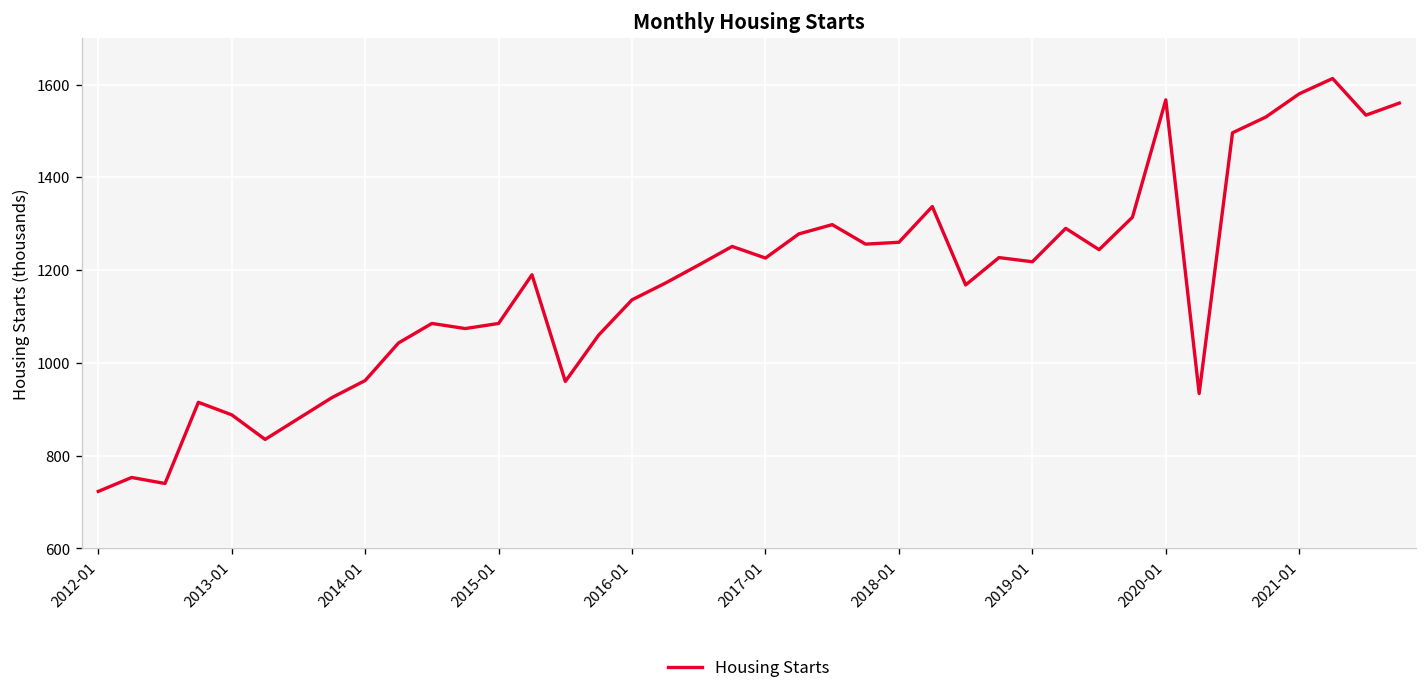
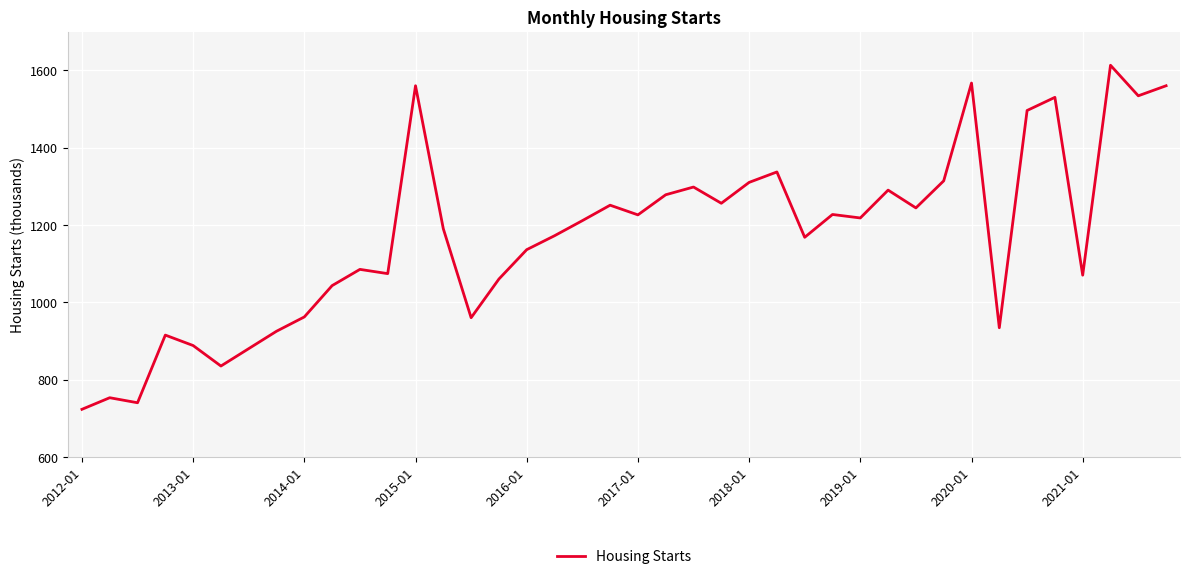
  {
    "2012-01": 720,
    "2013-01": 890,
    "2014-01": 960,
-   "2015-01": 1090,
+   "2015-01": 1560,
    "2016-01": 1140,
    "2017-01": 1230,
-   "2018-01": 1260,
+   "2018-01": 1310,
    "2019-01": 1220,
    "2020-01": 1570,
-   "2021-01": 1580
+   "2021-01": 1070
  }
